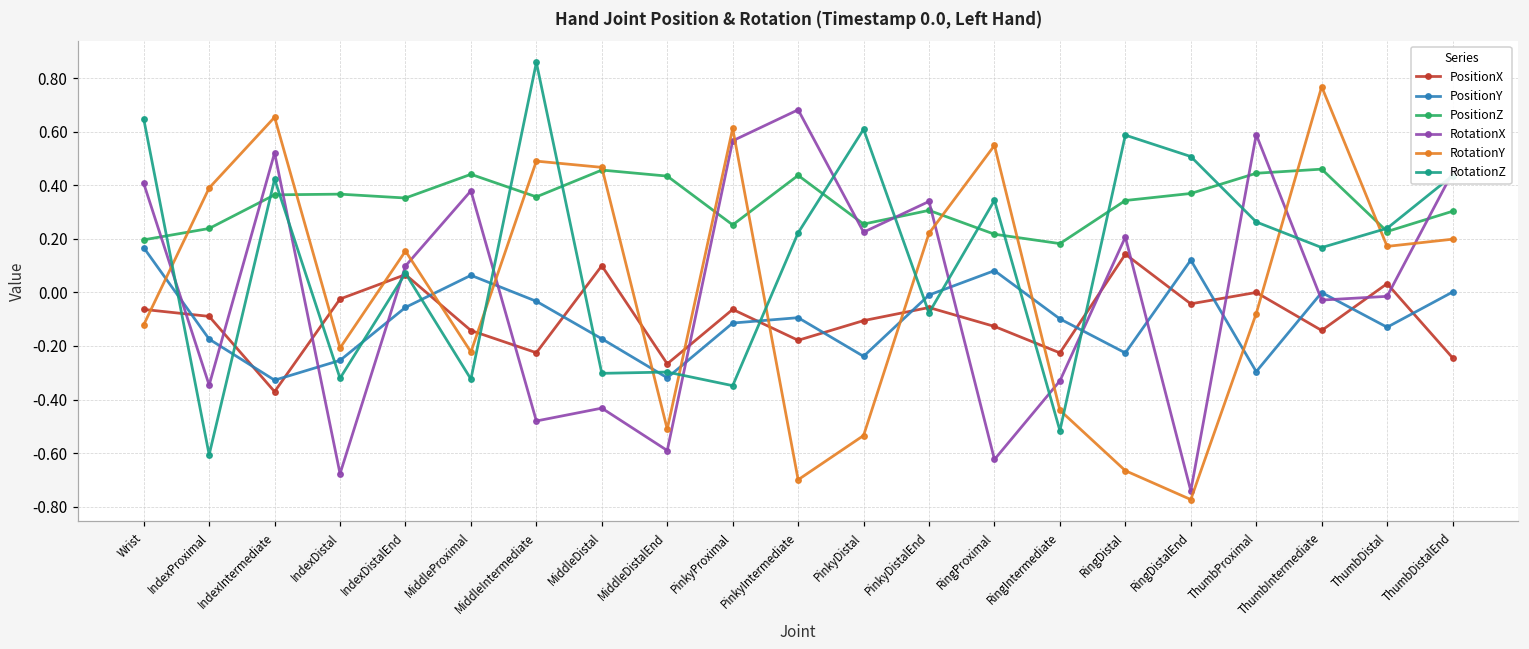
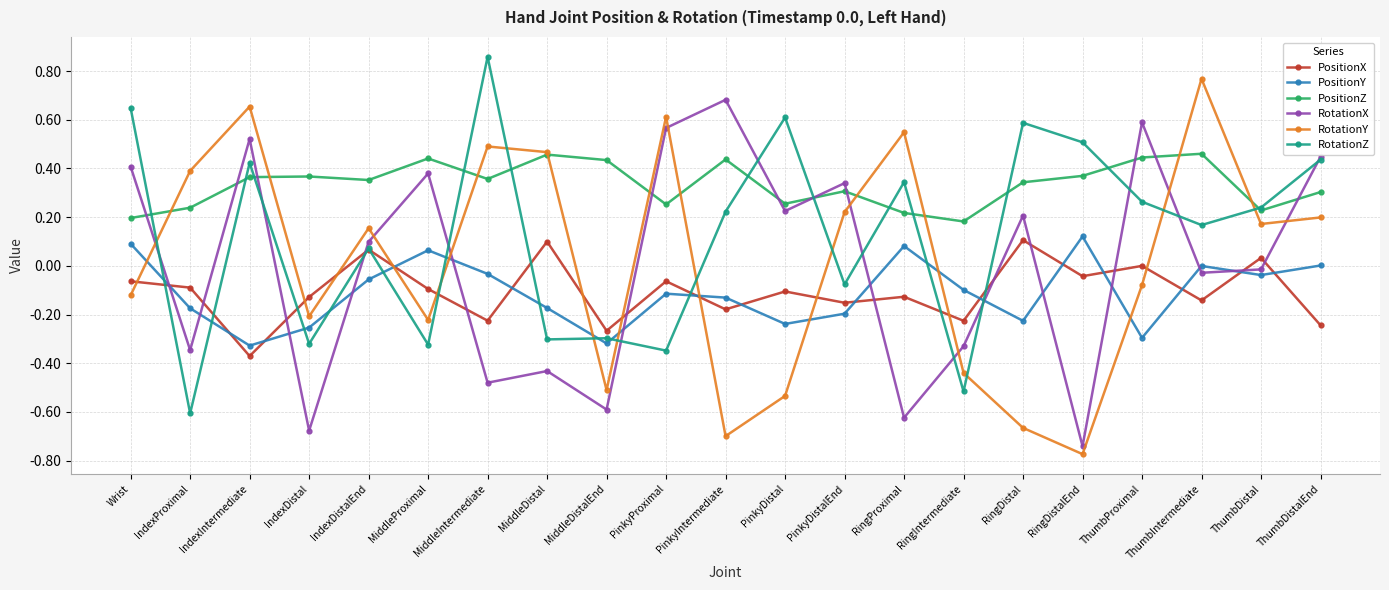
  {
    "PositionX": {
      "Wrist": -0.06,
      "IndexProximal": -0.09,
      "IndexIntermediate": -0.37,
-     "IndexDistal": -0.02,
-     "MiddleProximal": -0.14,
+     "IndexDistal": -0.13,
+     "MiddleProximal": -0.10,
      "MiddleIntermediate": -0.23,
      "MiddleDistal": 0.10,
      "MiddleDistalEnd": -0.27,
      "PinkyProximal": -0.06,
      "PinkyIntermediate": -0.18,
      "PinkyDistal": -0.11,
-     "PinkyDistalEnd": -0.06,
+     "PinkyDistalEnd": -0.15,
      "RingProximal": -0.13,
      "RingIntermediate": -0.23,
-     "RingDistal": 0.14,
+     "RingDistal": 0.11,
      "RingDistalEnd": -0.04,
      "ThumbProximal": 0.00,
      "ThumbIntermediate": -0.14,
      "ThumbDistal": 0.03,
      "ThumbDistalEnd": -0.24
    },
    "PositionY": {
-     "Wrist": 0.17,
+     "Wrist": 0.09,
      "IndexProximal": -0.17,
      "IndexIntermediate": -0.33,
      "IndexDistal": -0.25,
      "IndexDistalEnd": -0.06,
      "MiddleProximal": 0.06,
      "MiddleIntermediate": -0.03,
      "MiddleDistal": -0.17,
      "MiddleDistalEnd": -0.32,
      "PinkyProximal": -0.11,
-     "PinkyIntermediate": -0.09,
+     "PinkyIntermediate": -0.13,
      "PinkyDistal": -0.24,
-     "PinkyDistalEnd": -0.01,
+     "PinkyDistalEnd": -0.20,
      "RingProximal": 0.08,
      "RingIntermediate": -0.10,
      "RingDistal": -0.23,
      "RingDistalEnd": 0.12,
      "ThumbProximal": -0.30,
      "ThumbIntermediate": 0.00,
-     "ThumbDistal": -0.13,
+     "ThumbDistal": -0.04,
      "ThumbDistalEnd": 0.00
    },
    "RotationX": {
      "Wrist": 0.41,
      "IndexProximal": -0.35,
      "IndexIntermediate": 0.52,
      "IndexDistal": -0.68,
      "IndexDistalEnd": 0.10,
      "MiddleProximal": 0.38,
      "MiddleIntermediate": -0.48,
      "MiddleDistal": -0.43,
      "MiddleDistalEnd": -0.59,
      "PinkyProximal": 0.57,
      "PinkyIntermediate": 0.68,
      "PinkyDistal": 0.22,
      "PinkyDistalEnd": 0.34,
      "RingProximal": -0.62,
      "RingIntermediate": -0.33,
      "RingDistal": 0.21,
      "RingDistalEnd": -0.74,
      "ThumbProximal": 0.59,
      "ThumbIntermediate": -0.03,
      "ThumbDistal": -0.01,
      "ThumbDistalEnd": 0.45
    },
    "RotationY": {
      "Wrist": -0.12,
      "IndexProximal": 0.39,
      "IndexIntermediate": 0.65,
      "IndexDistal": -0.21,
      "IndexDistalEnd": 0.15,
      "MiddleProximal": -0.22,
      "MiddleIntermediate": 0.49,
      "MiddleDistalEnd": -0.51,
      "PinkyProximal": 0.61,
      "PinkyIntermediate": -0.70,
      "PinkyDistal": -0.53,
      "PinkyDistalEnd": 0.22,
      "RingProximal": 0.55,
      "RingIntermediate": -0.44,
      "RingDistal": -0.67,
      "RingDistalEnd": -0.77,
      "ThumbProximal": -0.08,
      "ThumbIntermediate": 0.77,
      "ThumbDistal": 0.17,
      "ThumbDistalEnd": 0.20
    }
  }
